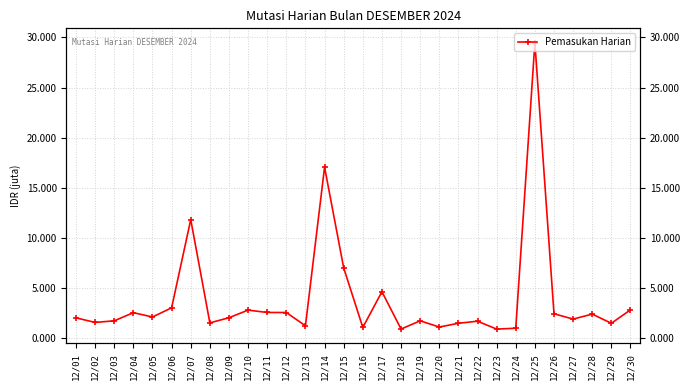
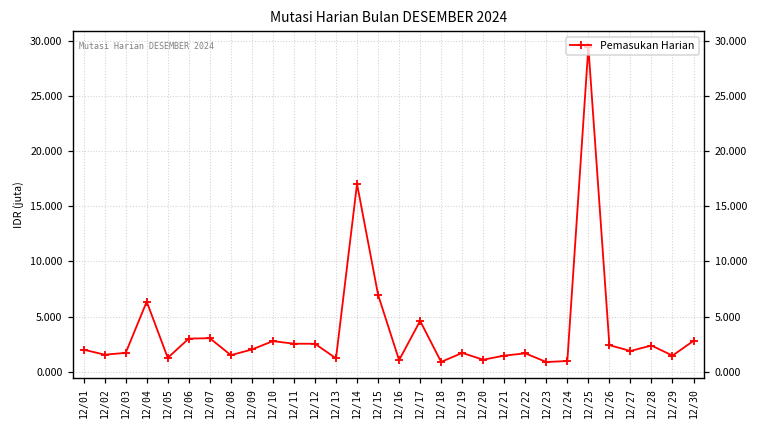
  {
    "12/01": 2.0,
    "12/02": 1.5,
    "12/03": 1.7,
-   "12/04": 2.5,
-   "12/05": 2.1,
+   "12/04": 6.3,
+   "12/05": 1.2,
    "12/06": 3.0,
-   "12/07": 11.8,
+   "12/07": 3.0,
    "12/08": 1.5,
    "12/09": 2.0,
    "12/10": 2.8,
    "12/11": 2.5,
    "12/12": 2.5,
    "12/13": 1.2,
    "12/14": 17.0,
    "12/15": 7.0,
    "12/16": 1.0,
    "12/17": 4.6,
    "12/18": 0.9,
    "12/19": 1.7,
    "12/20": 1.1,
    "12/21": 1.5,
    "12/22": 1.7,
    "12/23": 0.9,
    "12/24": 1.0,
    "12/26": 2.4,
    "12/27": 1.9,
    "12/28": 2.4,
    "12/29": 1.5,
    "12/30": 2.8
  }
